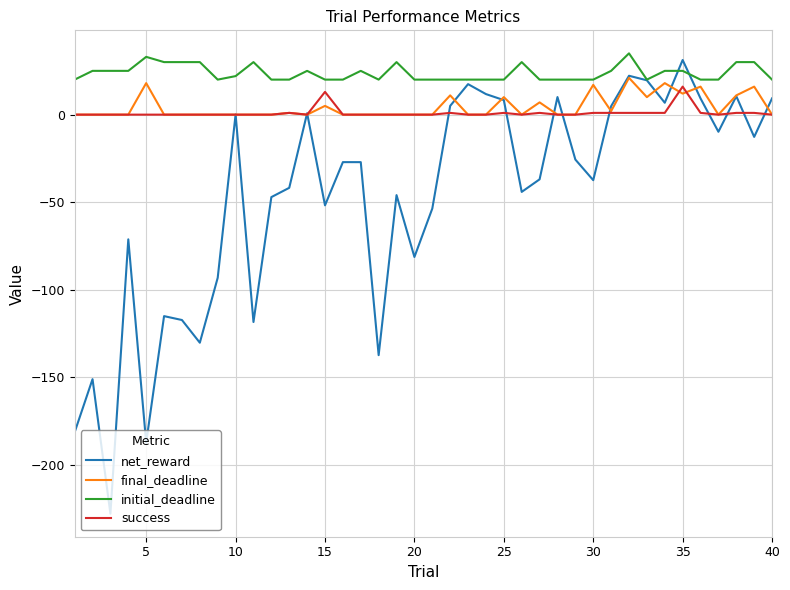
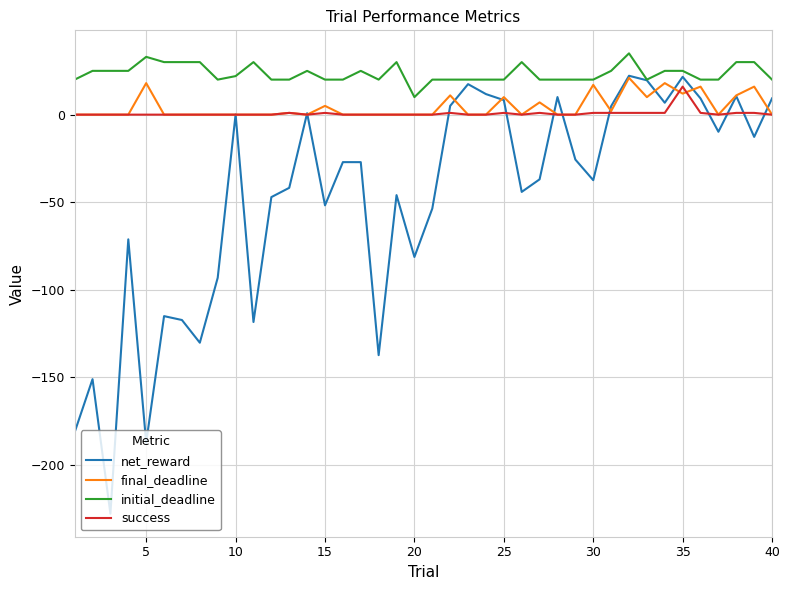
  {
    "net_reward": {
      "15": -52,
      "20": -81,
      "25": 8,
      "30": -37,
-     "35": 31,
+     "35": 22,
      "40": 9
    },
    "final_deadline": {
      "5": 18,
      "15": 5,
      "25": 10,
      "30": 17,
      "35": 12
    },
    "initial_deadline": {
      "5": 33,
      "10": 22,
      "15": 20,
-     "20": 20,
+     "20": 10,
      "25": 20,
      "30": 20,
      "35": 25,
      "40": 20
    },
    "success": {
      "5": 0,
-     "15": 13,
+     "15": 1,
      "25": 1,
      "30": 1,
      "35": 16
    }
  }
